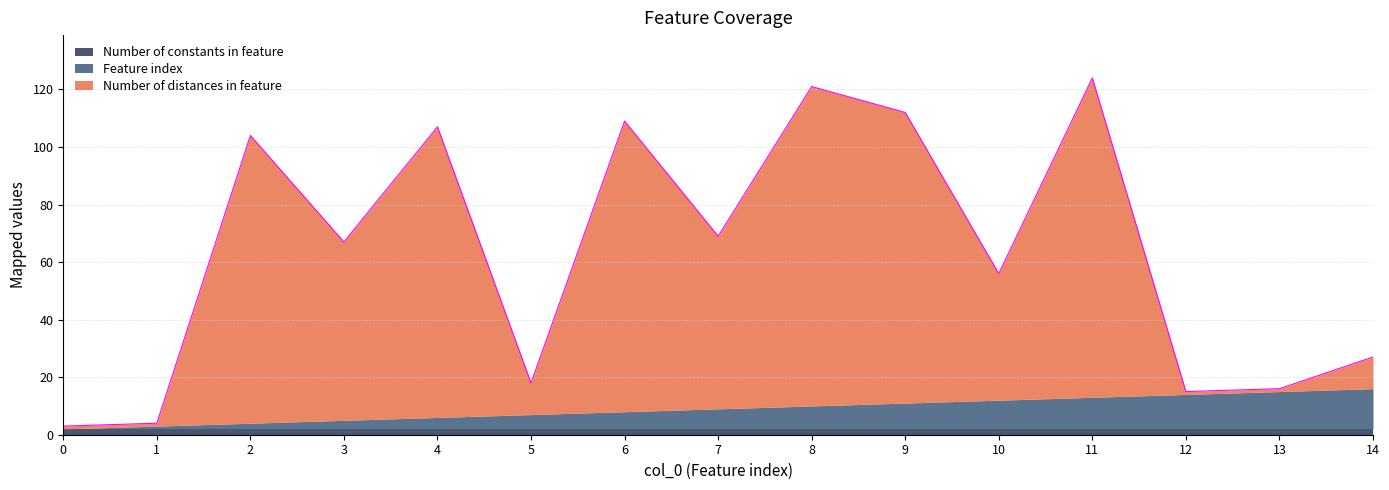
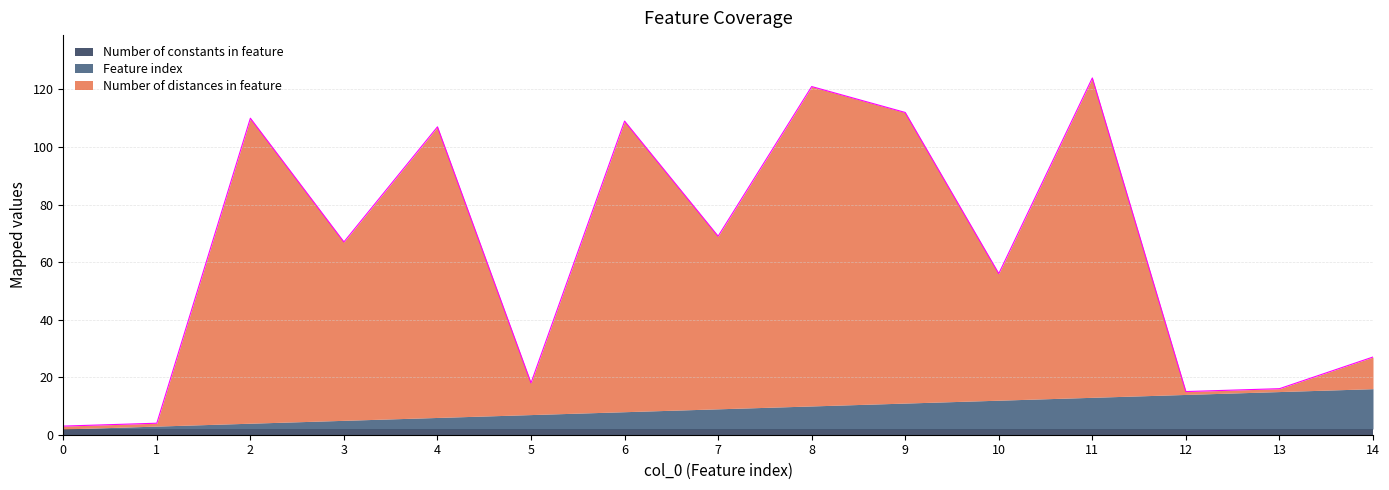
  {
    "Number of distances in feature": {
      "0": 1,
      "1": 1,
-     "2": 100,
+     "2": 106,
      "3": 62,
      "4": 101,
      "5": 11,
      "6": 101,
      "7": 60,
      "8": 111,
      "9": 101,
      "10": 44,
      "11": 111,
      "12": 1,
      "13": 1,
      "14": 11
    }
  }
